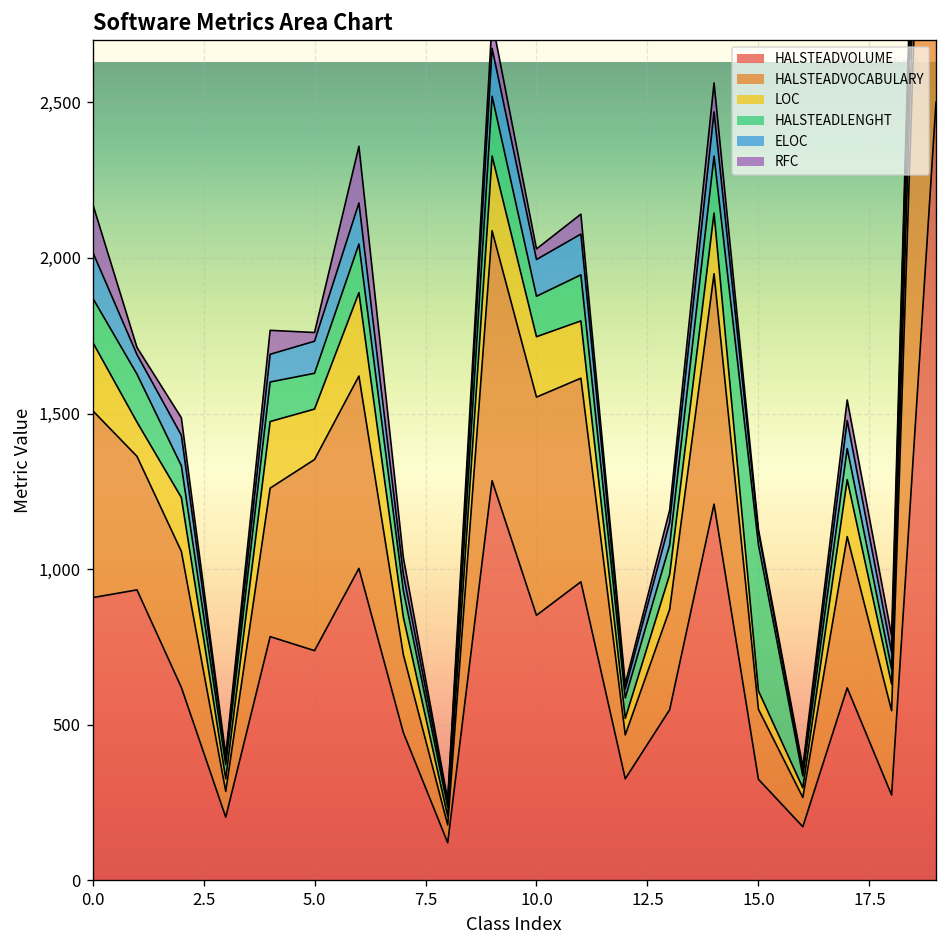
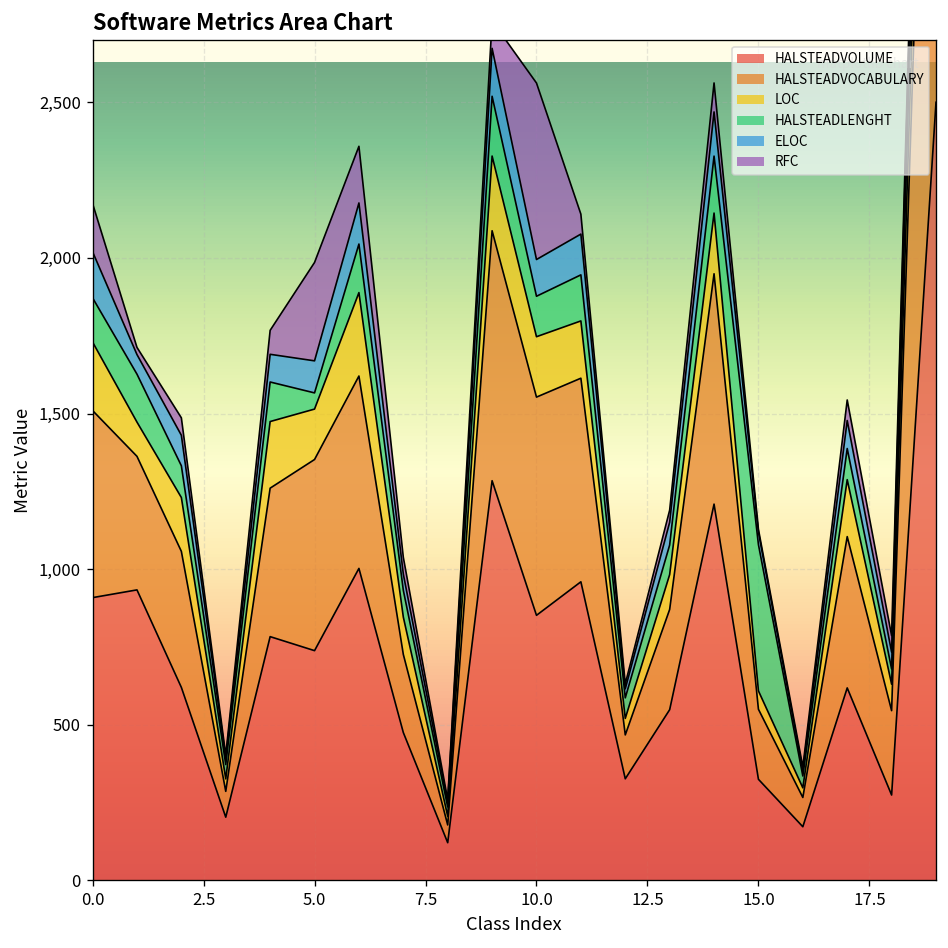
  {
    "LOC": {
      "0.0": 220,
      "5.0": 160,
      "10.0": 190,
      "15.0": 60
    },
    "HALSTEADLENGHT": {
      "0.0": 140,
-     "5.0": 120,
+     "5.0": 50,
      "10.0": 130,
      "15.0": 470
    },
    "ELOC": {
      "0.0": 150,
      "5.0": 100,
      "10.0": 120
    },
    "RFC": {
      "0.0": 160,
-     "5.0": 30,
-     "10.0": 30
+     "5.0": 320,
+     "10.0": 570
    }
  }
